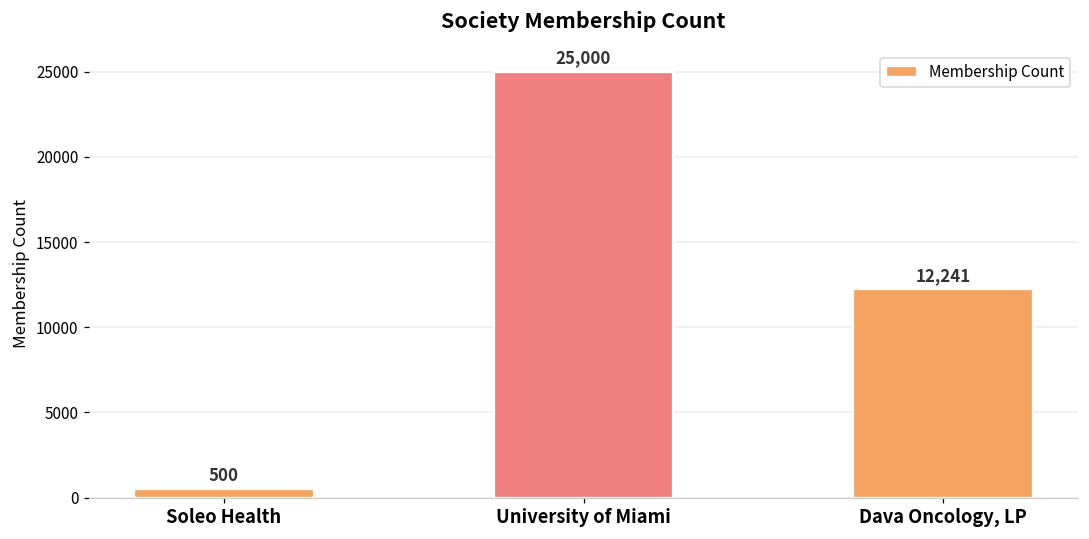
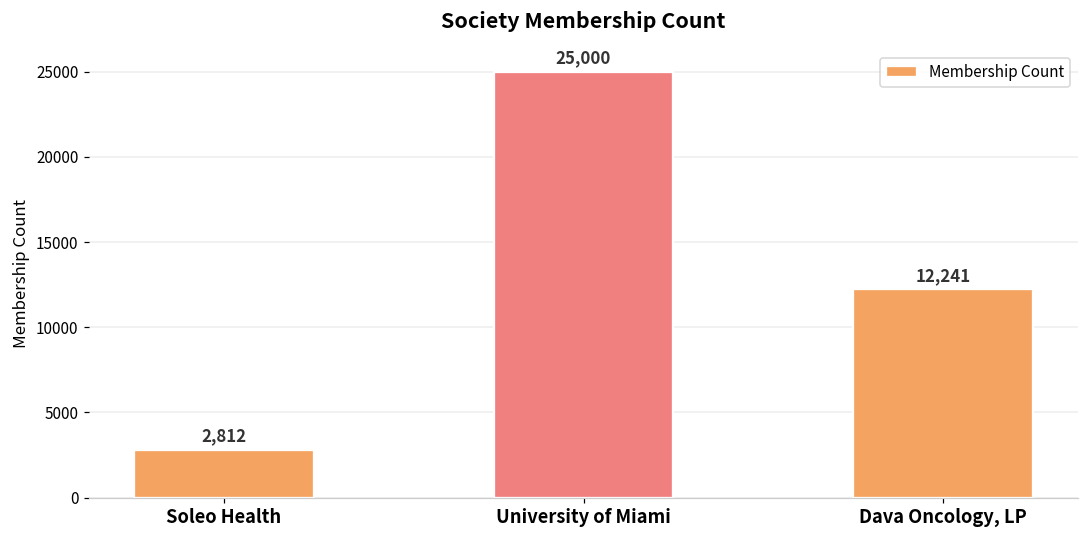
  {
-   "Soleo Health": "500",
+   "Soleo Health": "2,812",
    "University of Miami": "25,000",
    "Dava Oncology, LP": "12,241"
  }
